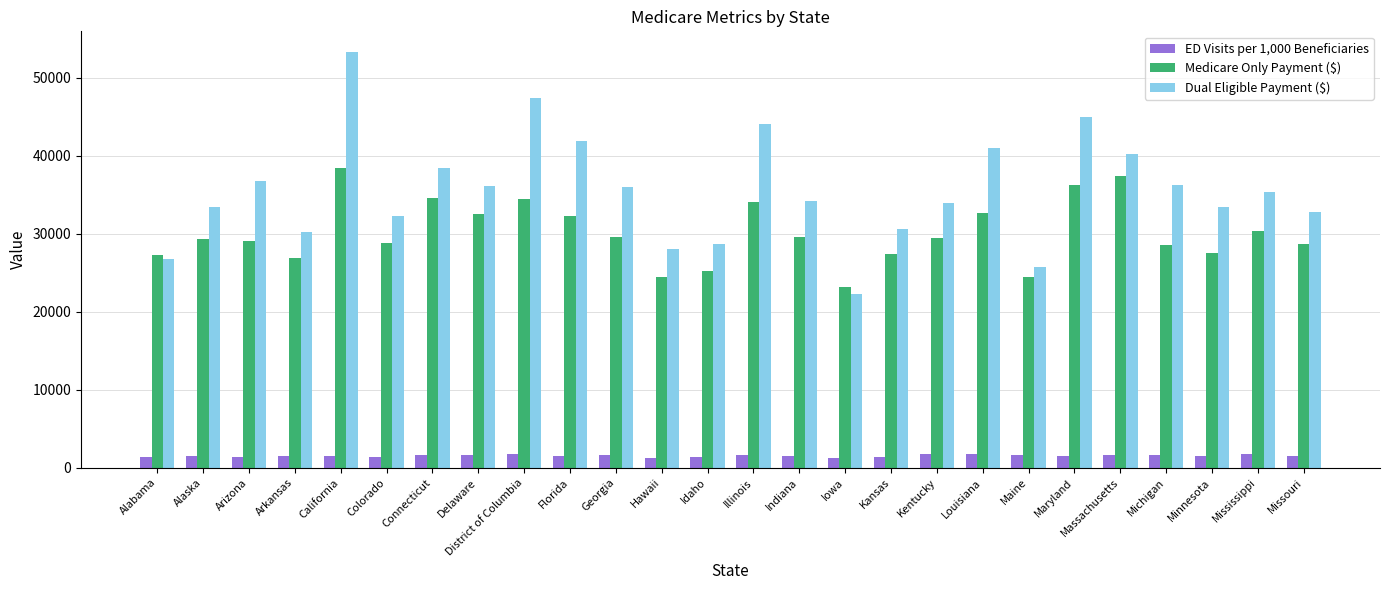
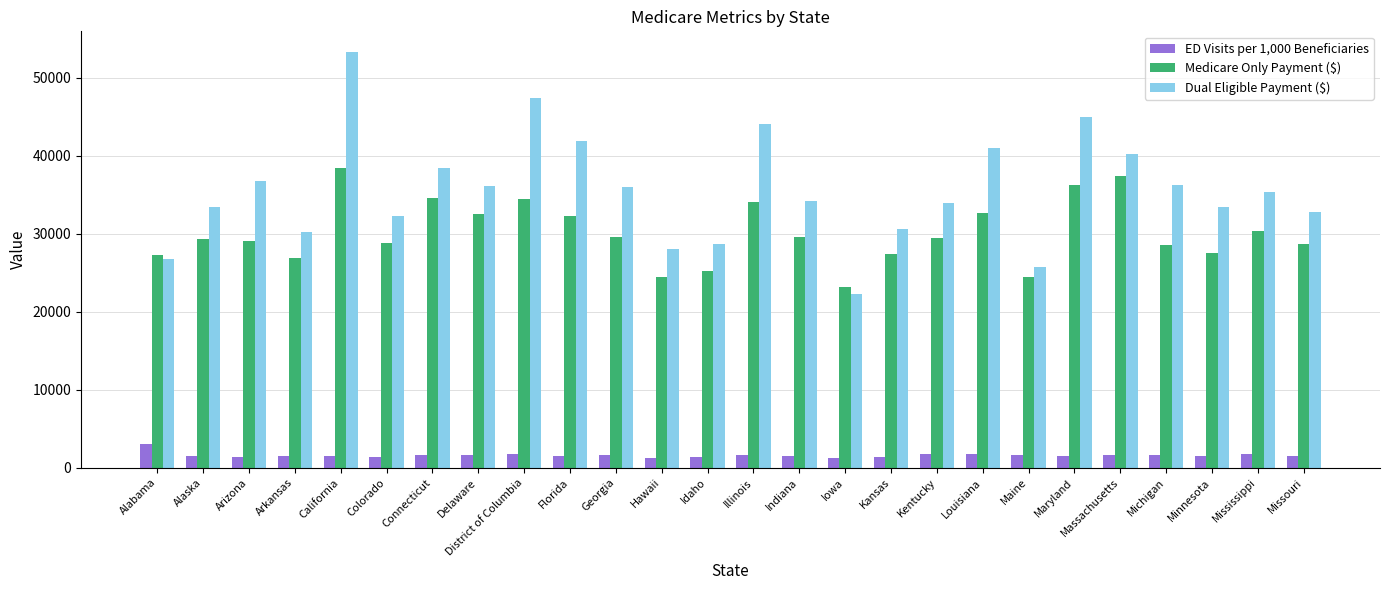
  {
    "ED Visits per 1,000 Beneficiaries": {
-     "Alabama": 1000,
+     "Alabama": 3000,
      "Alaska": 1000,
      "Arizona": 1000,
      "Arkansas": 2000,
      "California": 1000,
      "Colorado": 1000,
      "Connecticut": 2000,
      "Delaware": 2000,
      "District of Columbia": 2000,
      "Florida": 2000,
      "Georgia": 2000,
      "Hawaii": 1000,
      "Idaho": 1000,
      "Illinois": 2000,
      "Indiana": 2000,
      "Iowa": 1000,
      "Kansas": 1000,
      "Kentucky": 2000,
      "Louisiana": 2000,
      "Maine": 2000,
      "Maryland": 2000,
      "Massachusetts": 2000,
      "Michigan": 2000,
      "Minnesota": 1000,
      "Mississippi": 2000,
      "Missouri": 2000
    },
    "Medicare Only Payment ($)": {
      "Alabama": 27000,
      "Alaska": 29000,
      "Arizona": 29000,
      "Arkansas": 27000,
      "California": 38000,
      "Colorado": 29000,
      "Connecticut": 35000,
      "Delaware": 32000,
      "District of Columbia": 34000,
      "Florida": 32000,
      "Georgia": 30000,
      "Hawaii": 24000,
      "Idaho": 25000,
      "Illinois": 34000,
      "Indiana": 30000,
      "Iowa": 23000,
      "Kansas": 27000,
      "Kentucky": 29000,
      "Louisiana": 33000,
      "Maine": 24000,
      "Maryland": 36000,
      "Massachusetts": 37000,
      "Michigan": 28000,
      "Minnesota": 27000,
      "Mississippi": 30000,
      "Missouri": 29000
    },
    "Dual Eligible Payment ($)": {
      "Alabama": 27000,
      "Alaska": 33000,
      "Arizona": 37000,
      "Arkansas": 30000,
      "California": 53000,
      "Colorado": 32000,
      "Connecticut": 38000,
      "Delaware": 36000,
      "District of Columbia": 47000,
      "Florida": 42000,
      "Georgia": 36000,
      "Hawaii": 28000,
      "Idaho": 29000,
      "Illinois": 44000,
      "Indiana": 34000,
      "Iowa": 22000,
      "Kansas": 31000,
      "Kentucky": 34000,
      "Louisiana": 41000,
      "Maine": 26000,
      "Maryland": 45000,
      "Massachusetts": 40000,
      "Michigan": 36000,
      "Minnesota": 33000,
      "Mississippi": 35000,
      "Missouri": 33000
    }
  }
